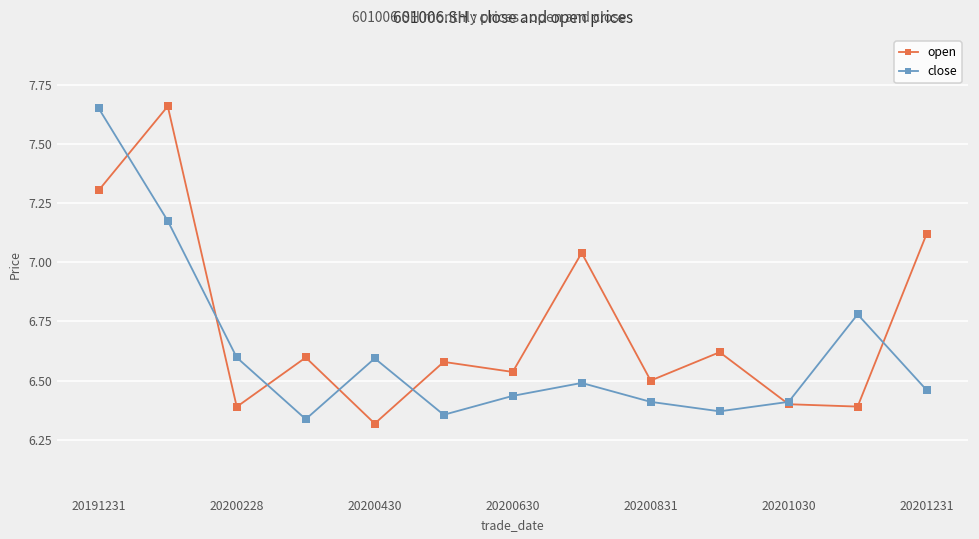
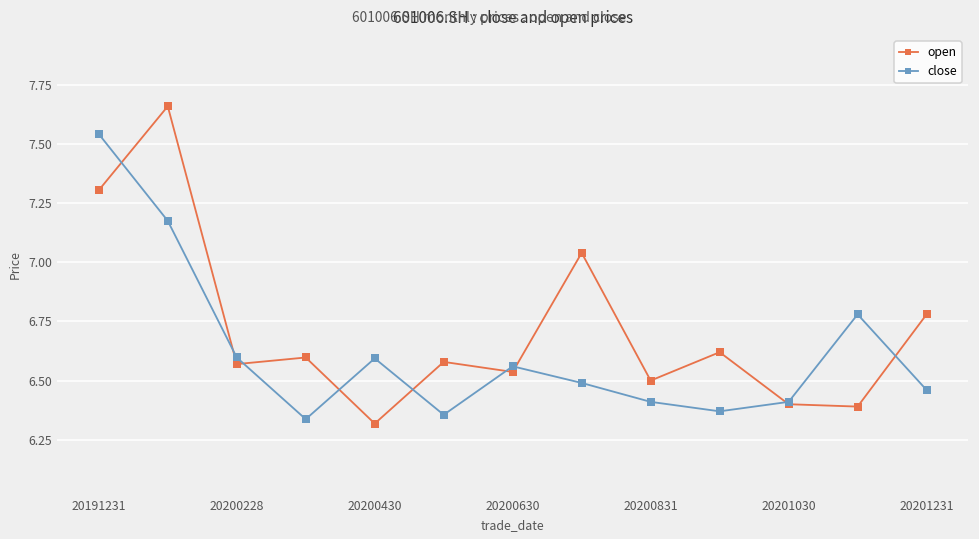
  {
    "open": {
      "20191231": 7.30,
-     "20200228": 6.39,
+     "20200228": 6.57,
      "20200430": 6.32,
      "20200630": 6.54,
      "20200831": 6.50,
-     "20201231": 7.12
+     "20201231": 6.78
    },
    "close": {
-     "20191231": 7.65,
+     "20191231": 7.54,
      "20200228": 6.60,
      "20200430": 6.59,
-     "20200630": 6.44,
+     "20200630": 6.56,
      "20200831": 6.41,
      "20201231": 6.46
    }
  }
